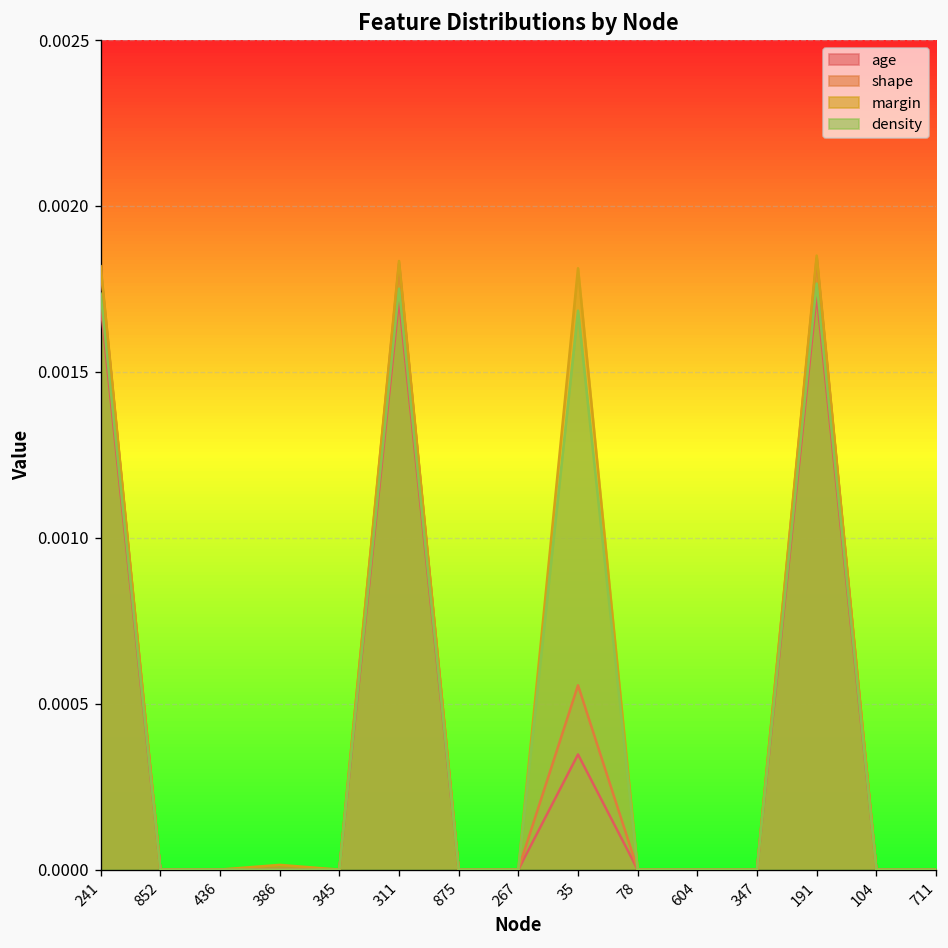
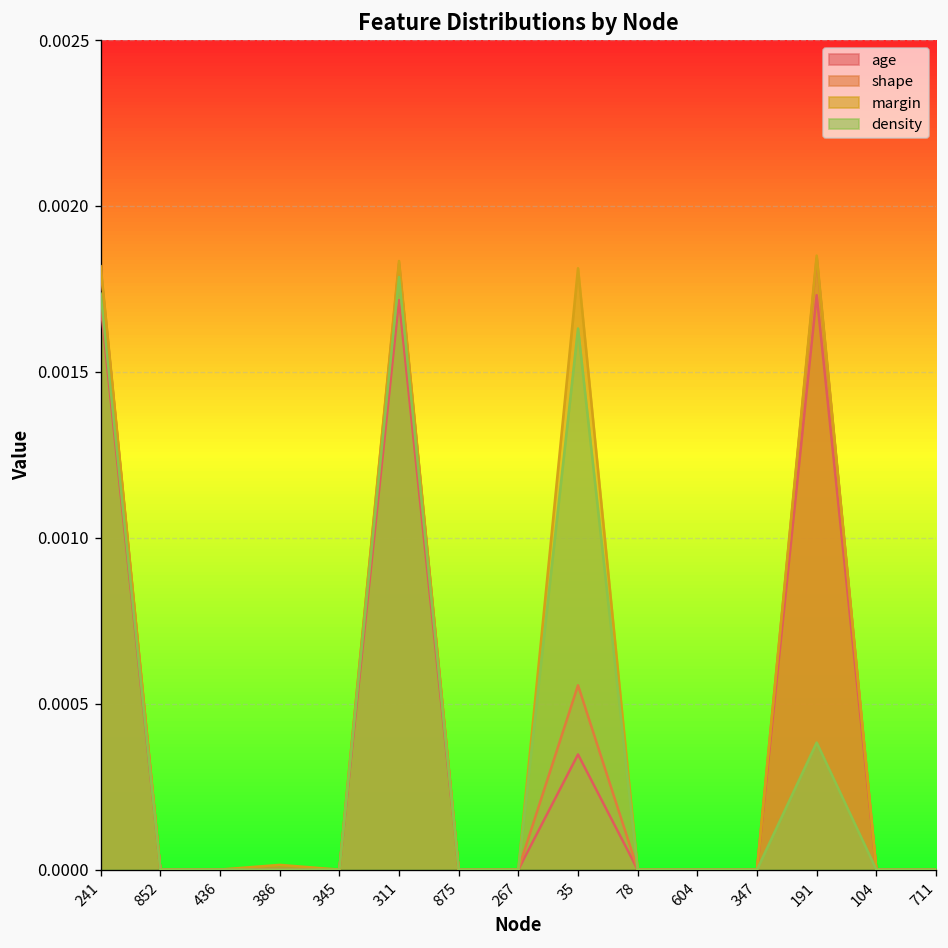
  {
    "density": {
      "241": 0.00174,
-     "311": 0.00175,
-     "35": 0.00168,
-     "191": 0.00177
+     "311": 0.00179,
+     "35": 0.00163,
+     "191": 0.00038
    }
  }
